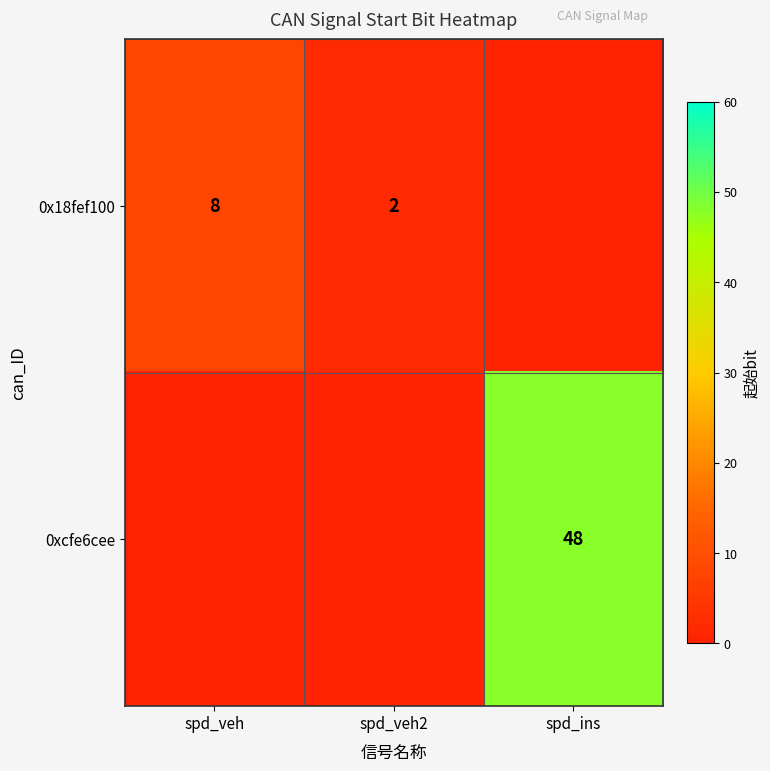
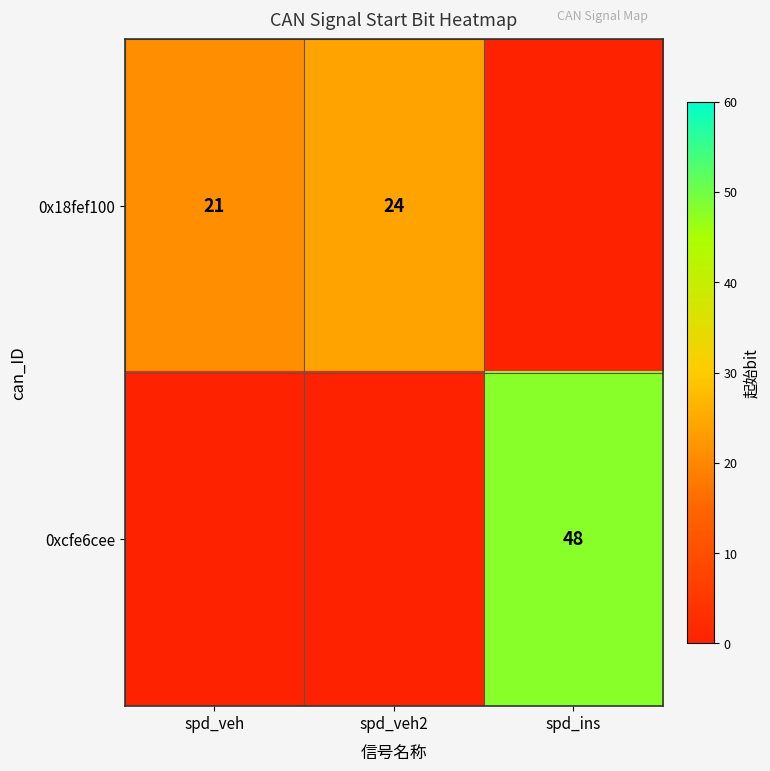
  {
    "0x18fef100": {
-     "spd_veh": 8,
-     "spd_veh2": 2
+     "spd_veh": 21,
+     "spd_veh2": 24
    },
    "0xcfe6cee": {
      "spd_ins": 48
    }
  }
